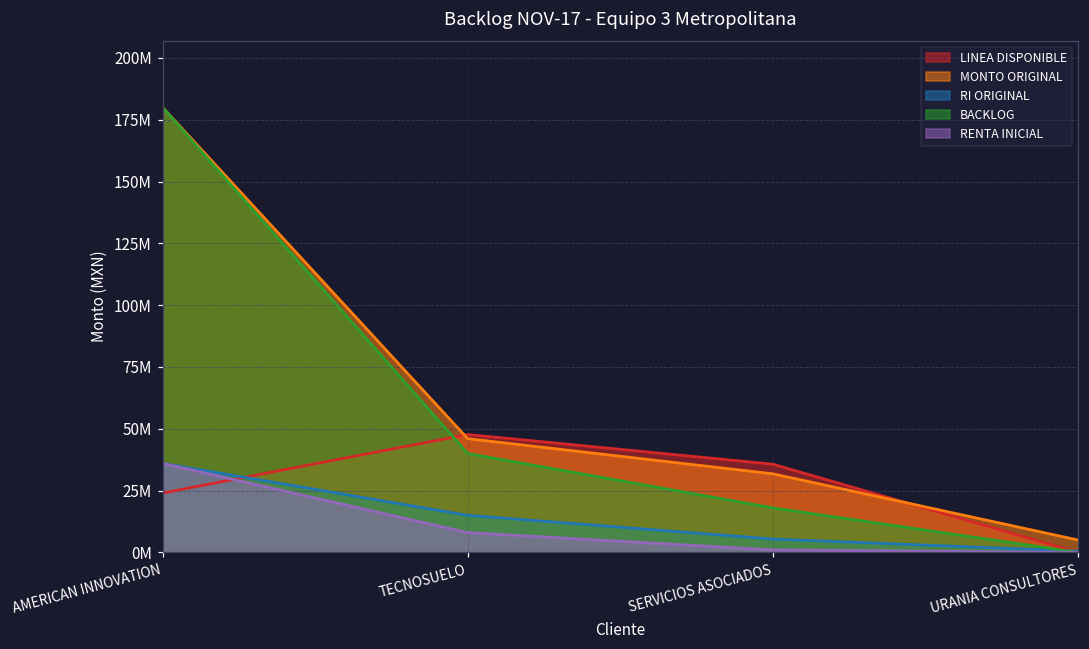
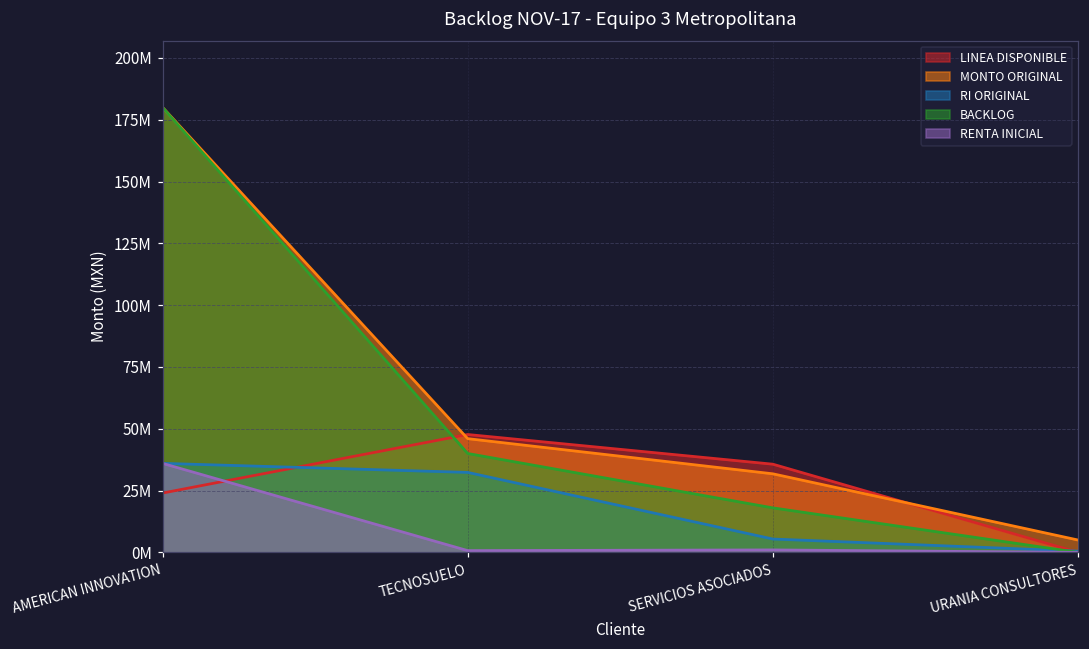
  {
    "LINEA DISPONIBLE": {
      "AMERICAN INNOVATION": 24000000,
      "TECNOSUELO": 48000000,
      "SERVICIOS ASOCIADOS": 36000000
    },
    "MONTO ORIGINAL": {
      "TECNOSUELO": 46000000,
      "SERVICIOS ASOCIADOS": 32000000,
      "URANIA CONSULTORES": 5000000
    },
    "RI ORIGINAL": {
-     "TECNOSUELO": 15000000,
+     "TECNOSUELO": 32000000,
      "SERVICIOS ASOCIADOS": 5000000
    },
    "BACKLOG": {
      "TECNOSUELO": 40000000,
      "SERVICIOS ASOCIADOS": 18000000
    },
    "RENTA INICIAL": {
-     "TECNOSUELO": 8000000,
+     "TECNOSUELO": 1000000,
      "SERVICIOS ASOCIADOS": 1000000
    }
  }
